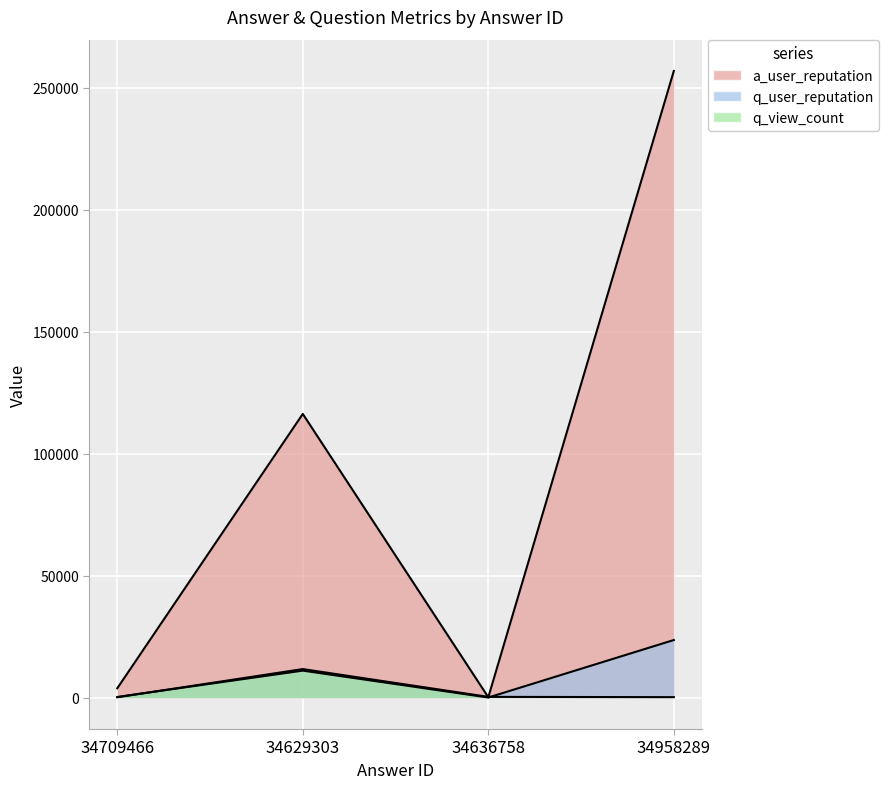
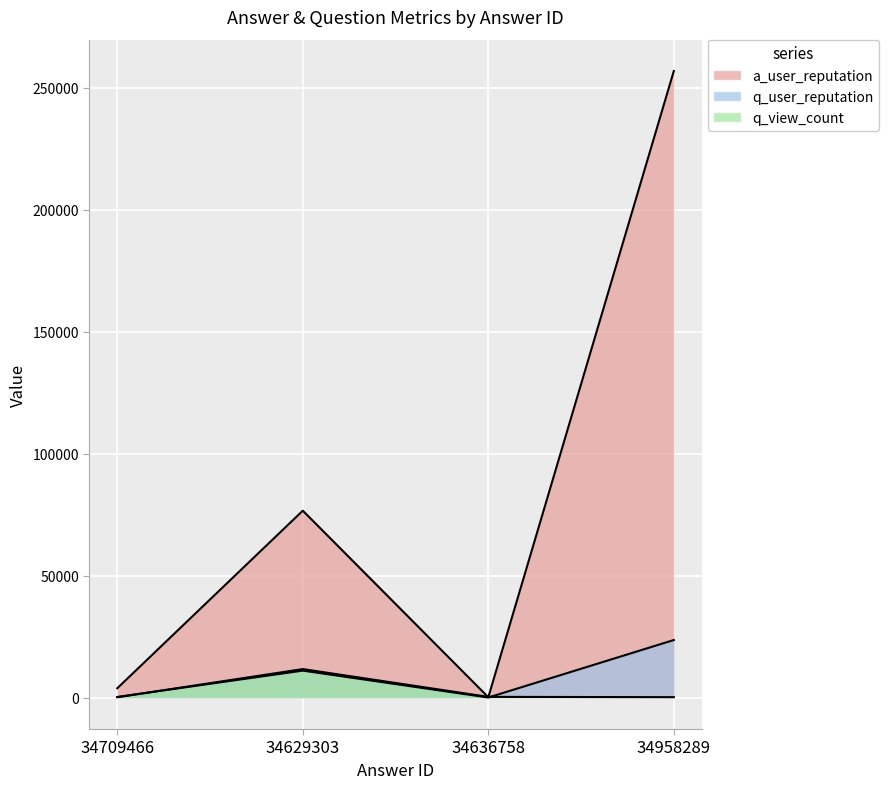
  {
    "a_user_reputation": {
      "34709466": 4000,
-     "34629303": 116000,
+     "34629303": 77000,
      "34958289": 257000
    },
    "q_user_reputation": {
      "34958289": 24000
    },
    "q_view_count": {
      "34958289": 0
    }
  }
